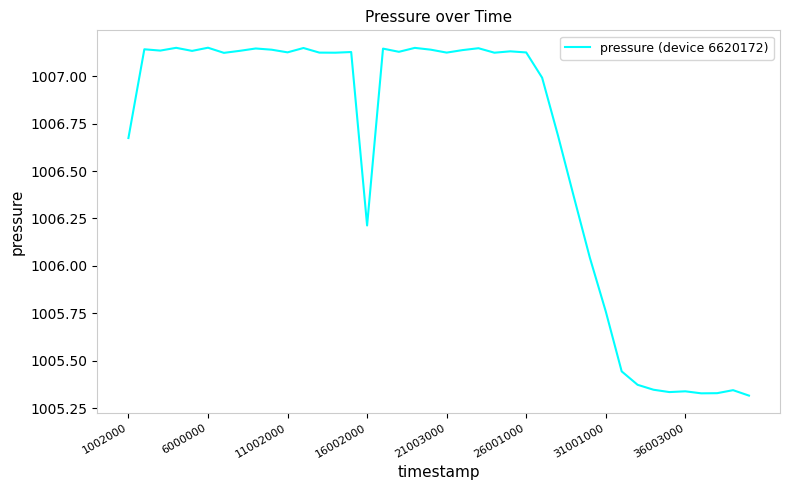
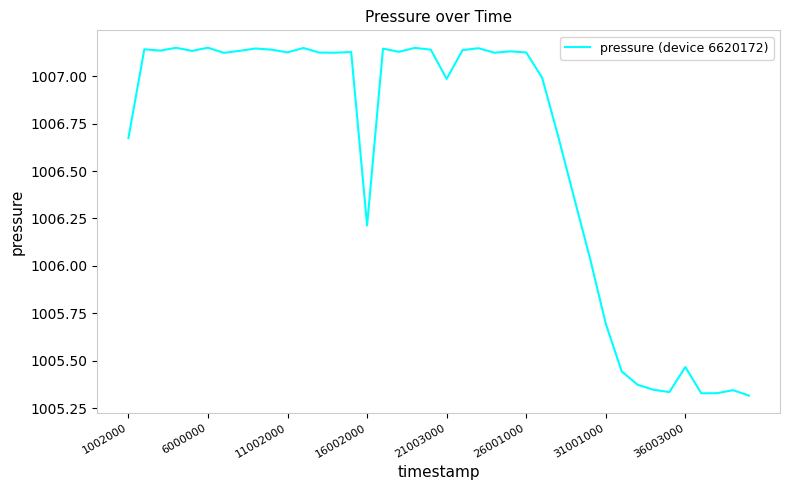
  {
    "1002000": 1006.67,
    "6000000": 1007.15,
    "11002000": 1007.13,
    "16002000": 1006.21,
-   "21003000": 1007.12,
+   "21003000": 1006.99,
    "26001000": 1007.13,
-   "31001000": 1005.76,
-   "36003000": 1005.34
+   "31001000": 1005.70,
+   "36003000": 1005.47
  }
